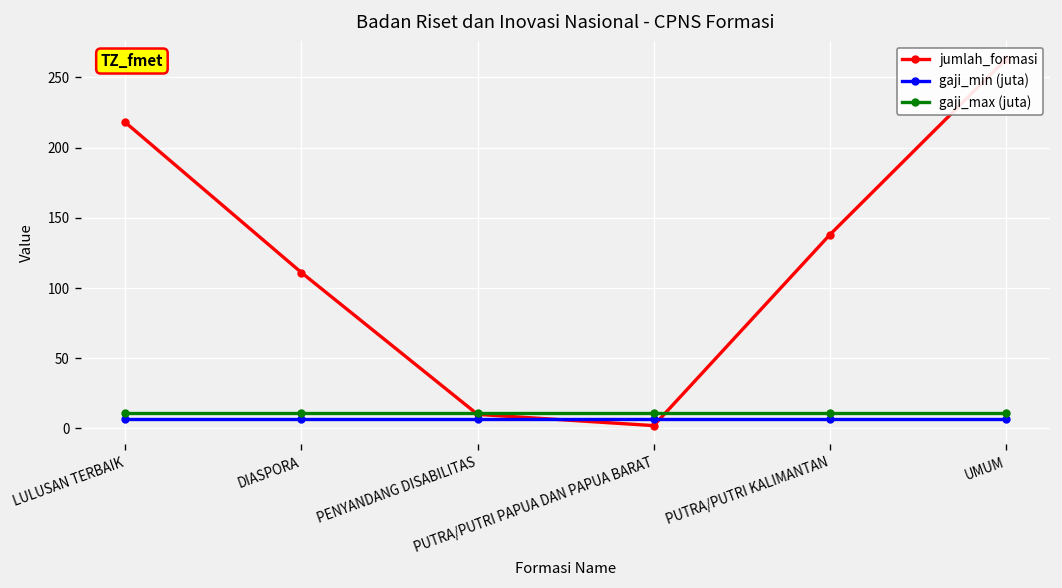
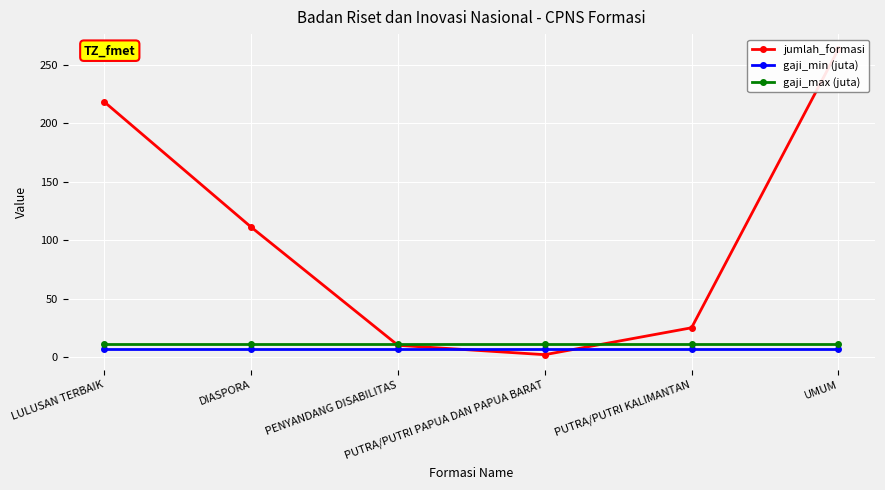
  {
    "jumlah_formasi": {
      "LULUSAN TERBAIK": 218,
      "DIASPORA": 111,
      "PUTRA/PUTRI PAPUA DAN PAPUA BARAT": 2,
-     "PUTRA/PUTRI KALIMANTAN": 138
+     "PUTRA/PUTRI KALIMANTAN": 25
    },
    "gaji_min (juta)": {
      "LULUSAN TERBAIK": 7,
      "DIASPORA": 7,
      "PENYANDANG DISABILITAS": 7,
      "PUTRA/PUTRI PAPUA DAN PAPUA BARAT": 7,
      "PUTRA/PUTRI KALIMANTAN": 7,
      "UMUM": 7
    },
    "gaji_max (juta)": {
      "LULUSAN TERBAIK": 11,
      "DIASPORA": 11,
      "PUTRA/PUTRI PAPUA DAN PAPUA BARAT": 11,
      "PUTRA/PUTRI KALIMANTAN": 11,
      "UMUM": 11
    }
  }
